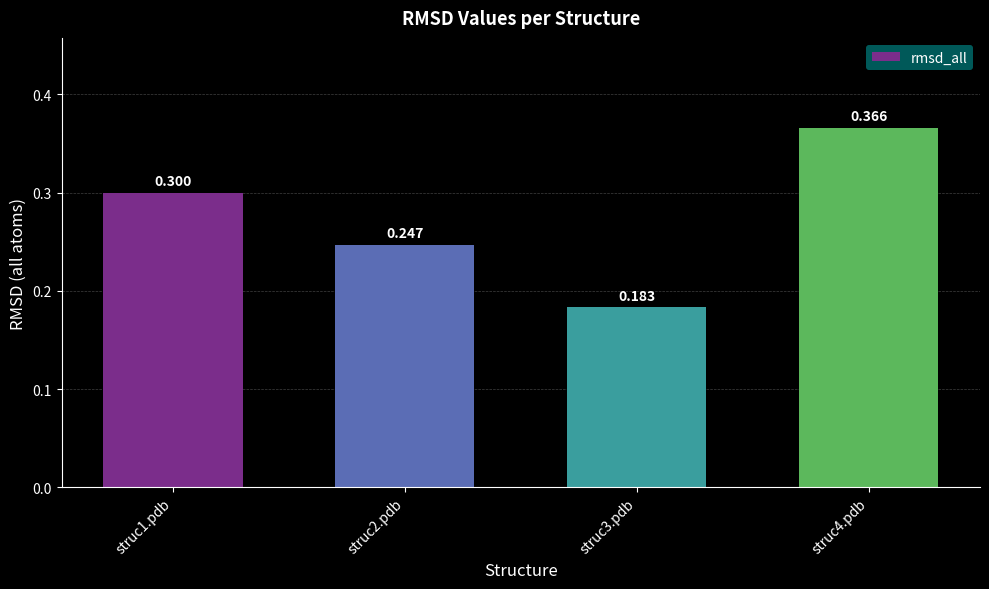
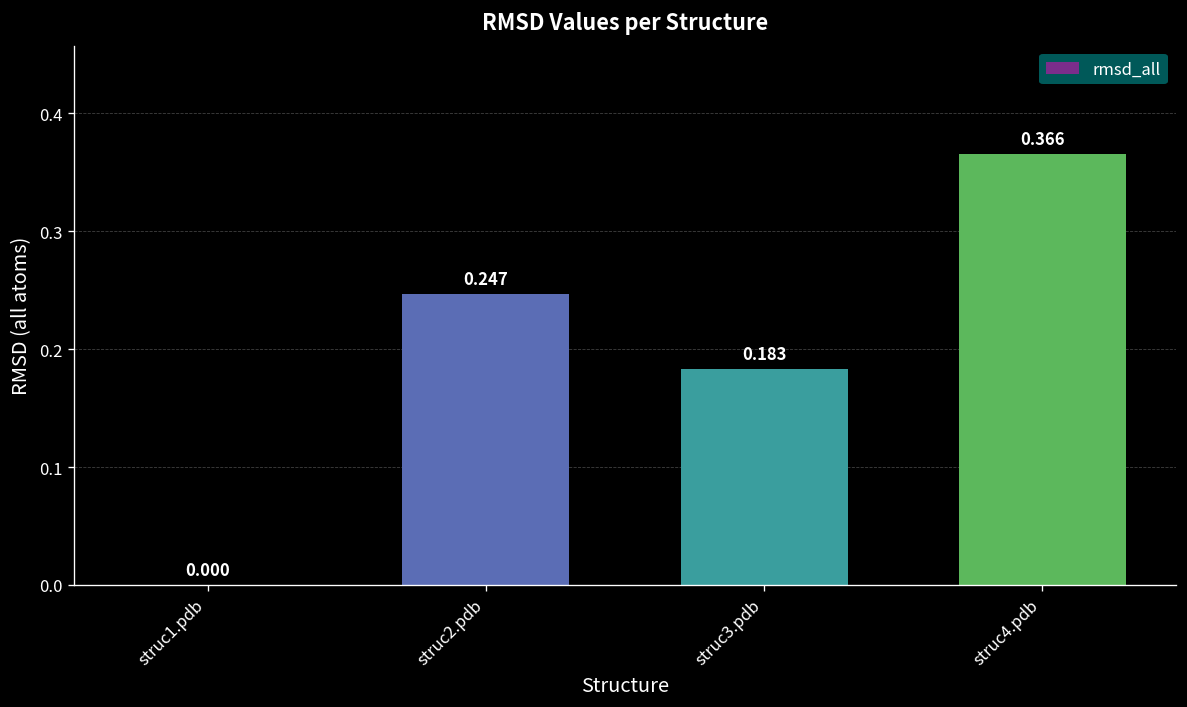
  {
-   "struc1.pdb": 0.300,
+   "struc1.pdb": 0.000,
    "struc2.pdb": 0.247,
    "struc3.pdb": 0.183,
    "struc4.pdb": 0.366
  }
